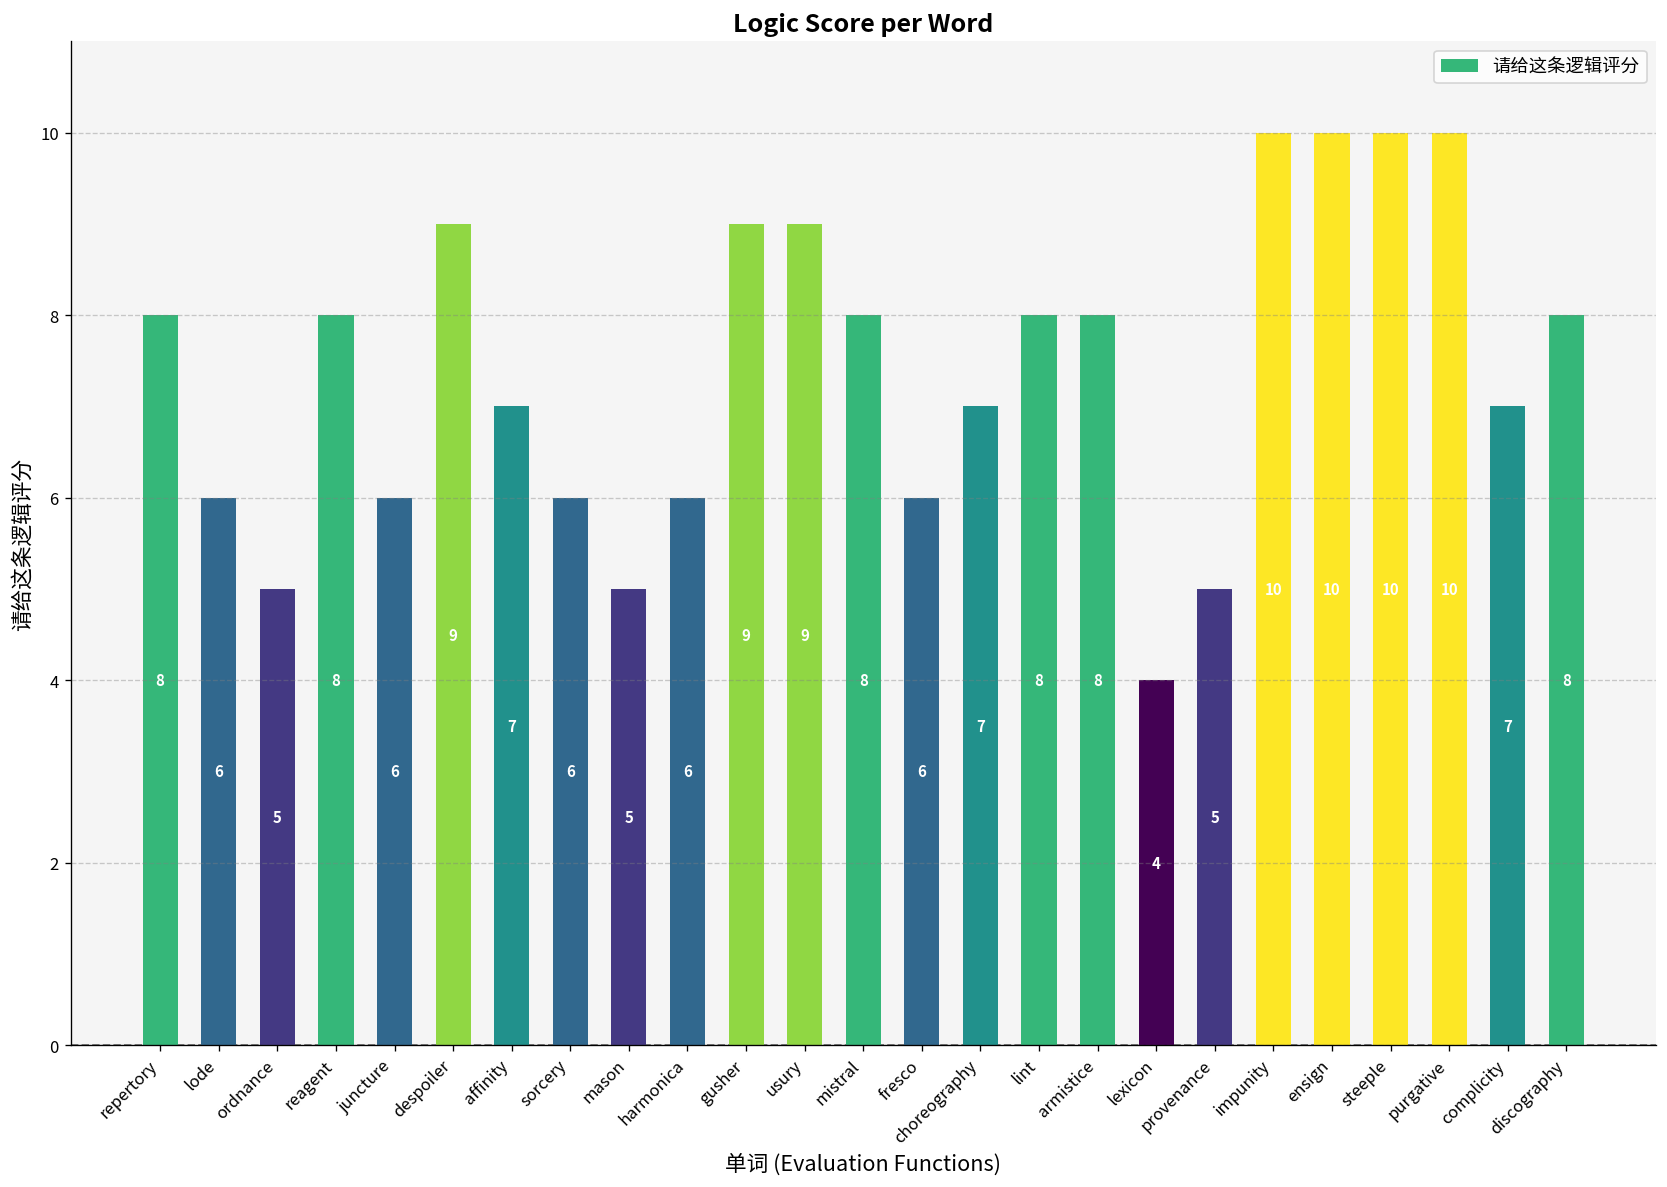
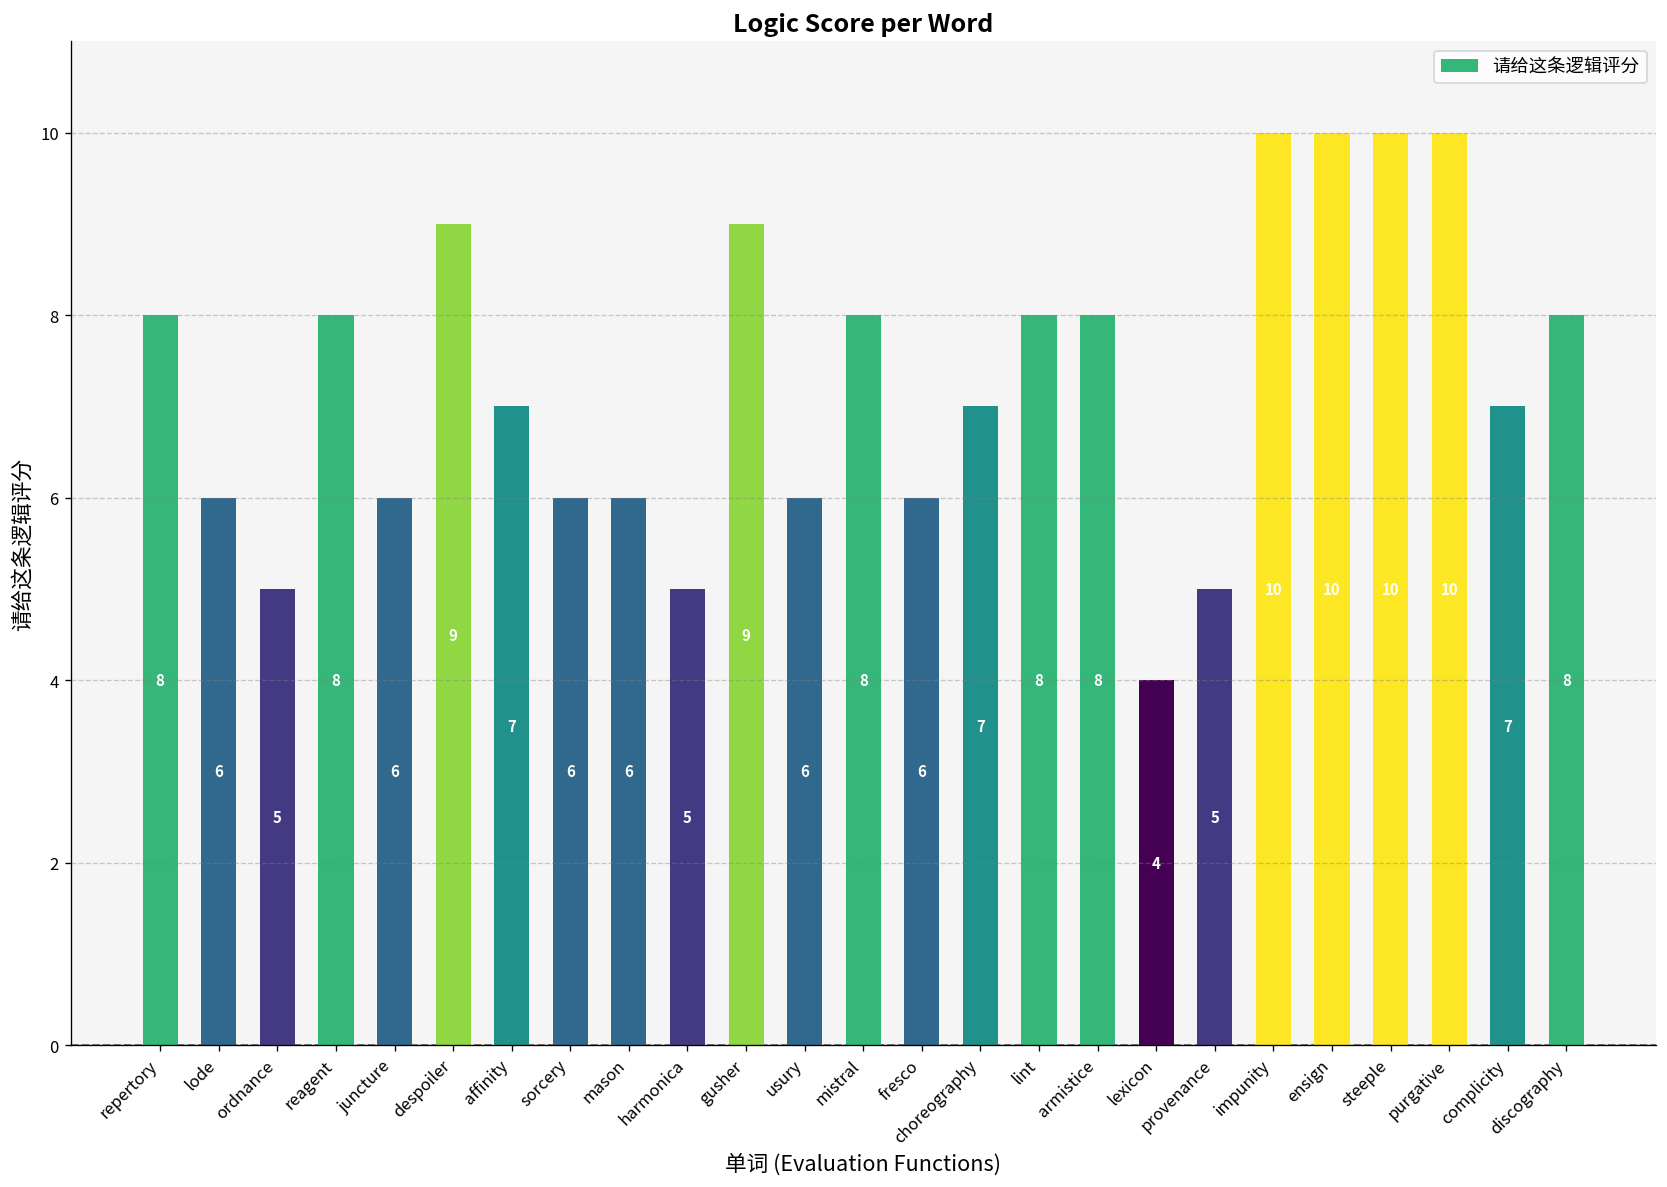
  {
    "repertory": 8,
    "lode": 6,
    "ordnance": 5,
    "reagent": 8,
    "juncture": 6,
    "despoiler": 9,
    "affinity": 7,
    "sorcery": 6,
-   "mason": 5,
-   "harmonica": 6,
+   "mason": 6,
+   "harmonica": 5,
    "gusher": 9,
-   "usury": 9,
+   "usury": 6,
    "mistral": 8,
    "fresco": 6,
    "choreography": 7,
    "lint": 8,
    "armistice": 8,
    "lexicon": 4,
    "provenance": 5,
    "impunity": 10,
    "ensign": 10,
    "steeple": 10,
    "purgative": 10,
    "complicity": 7,
    "discography": 8
  }
